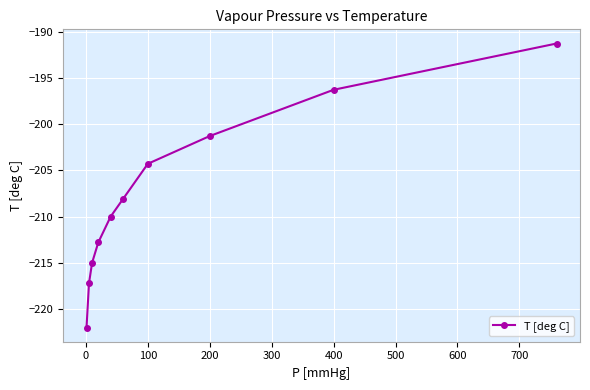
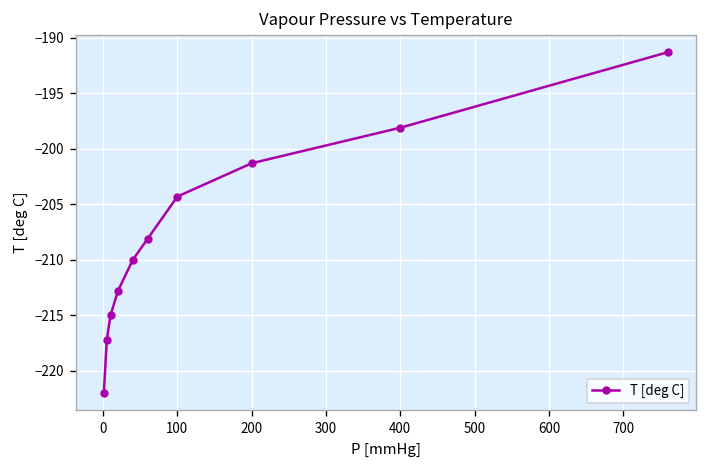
  {
    "100": -204,
    "200": -201,
-   "400": -196
+   "400": -198
  }
